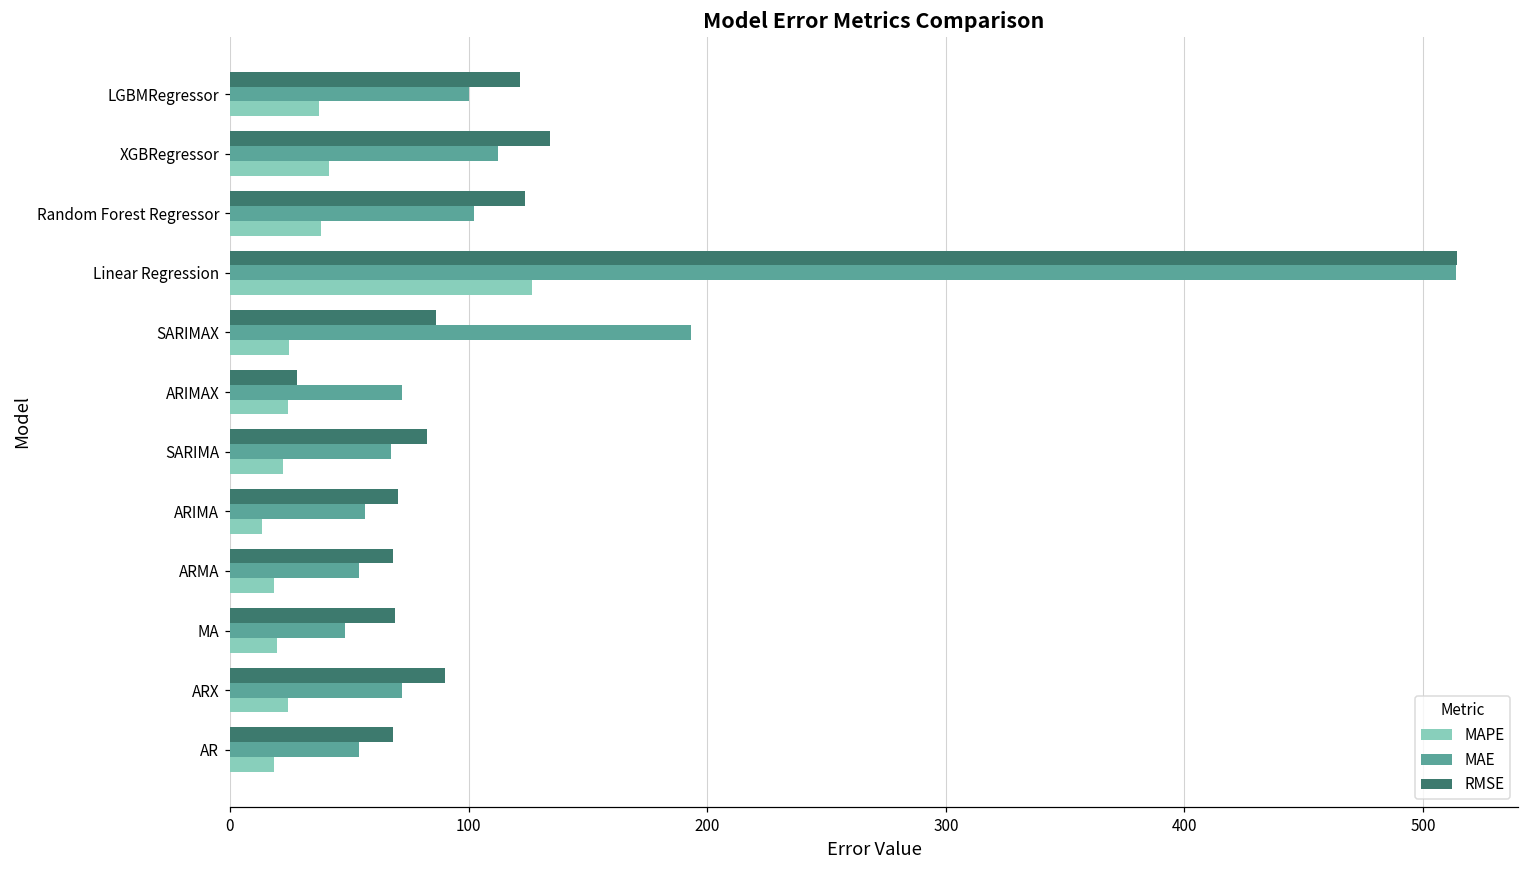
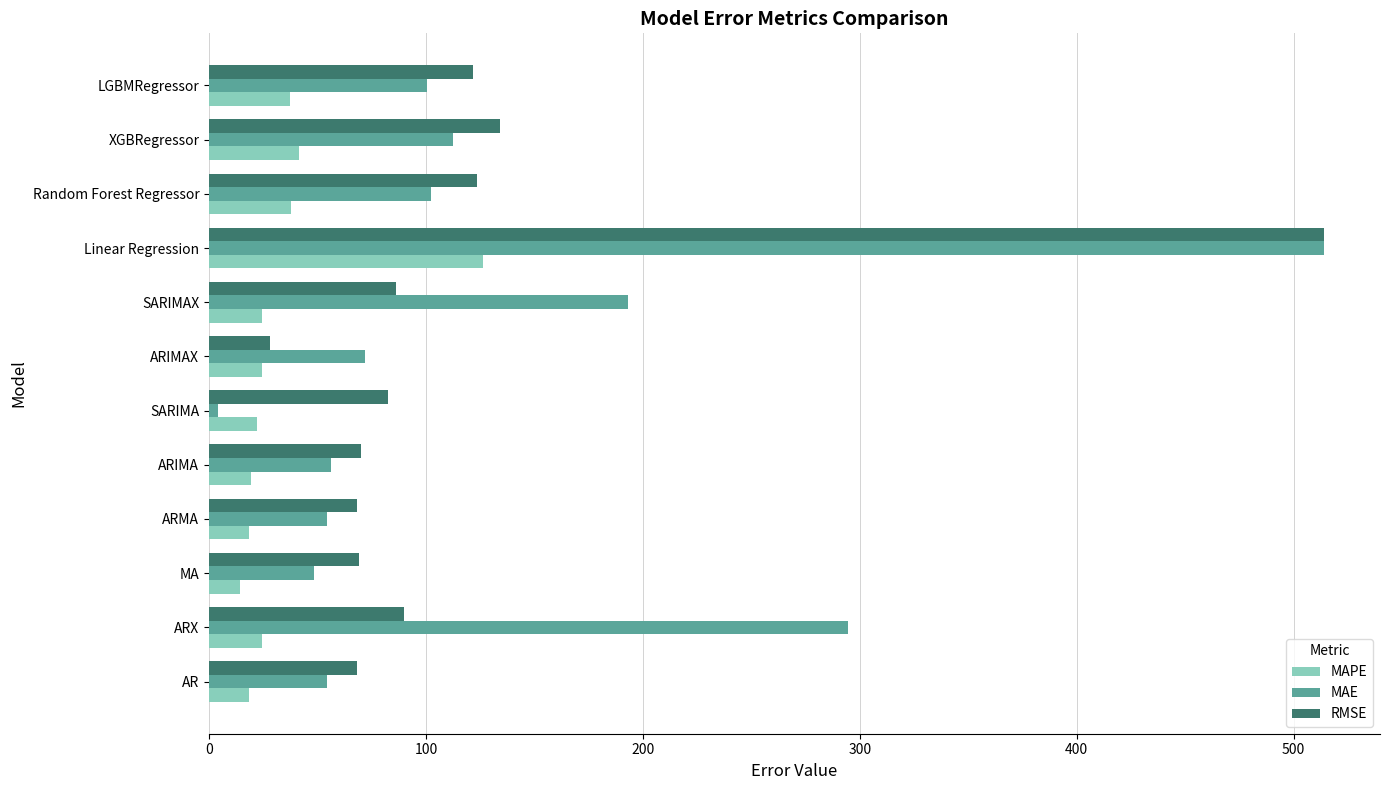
  {
    "MAPE": {
      "LGBMRegressor": 37,
      "XGBRegressor": 41,
      "Random Forest Regressor": 38,
      "Linear Regression": 127,
      "SARIMAX": 25,
      "ARIMAX": 24,
      "SARIMA": 22,
-     "ARIMA": 14,
+     "ARIMA": 19,
      "ARMA": 19,
-     "MA": 20,
+     "MA": 14,
      "ARX": 24,
      "AR": 19
    },
    "MAE": {
      "LGBMRegressor": 100,
      "XGBRegressor": 112,
      "Random Forest Regressor": 102,
      "Linear Regression": 514,
      "SARIMAX": 193,
      "ARIMAX": 72,
-     "SARIMA": 67,
+     "SARIMA": 4,
      "ARIMA": 56,
      "ARMA": 54,
      "MA": 48,
-     "ARX": 72,
+     "ARX": 295,
      "AR": 54
    },
    "RMSE": {
      "LGBMRegressor": 122,
      "XGBRegressor": 134,
      "Random Forest Regressor": 124,
      "Linear Regression": 514,
      "SARIMAX": 86,
      "ARIMAX": 28,
      "SARIMA": 83,
      "ARIMA": 70,
      "ARMA": 68,
      "MA": 69,
      "ARX": 90,
      "AR": 68
    }
  }
